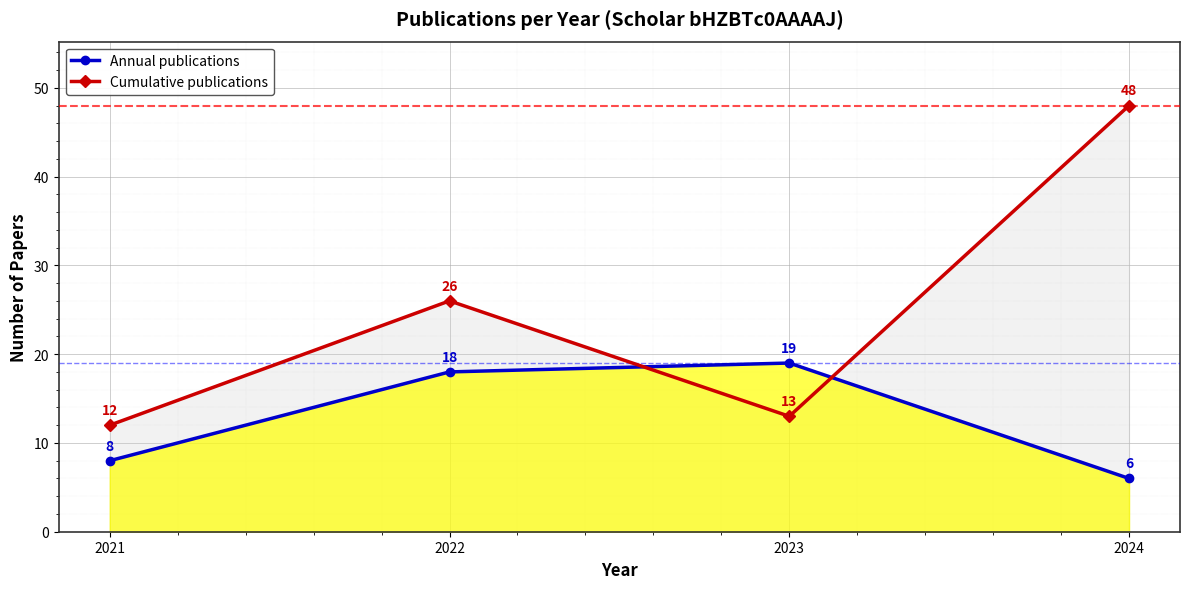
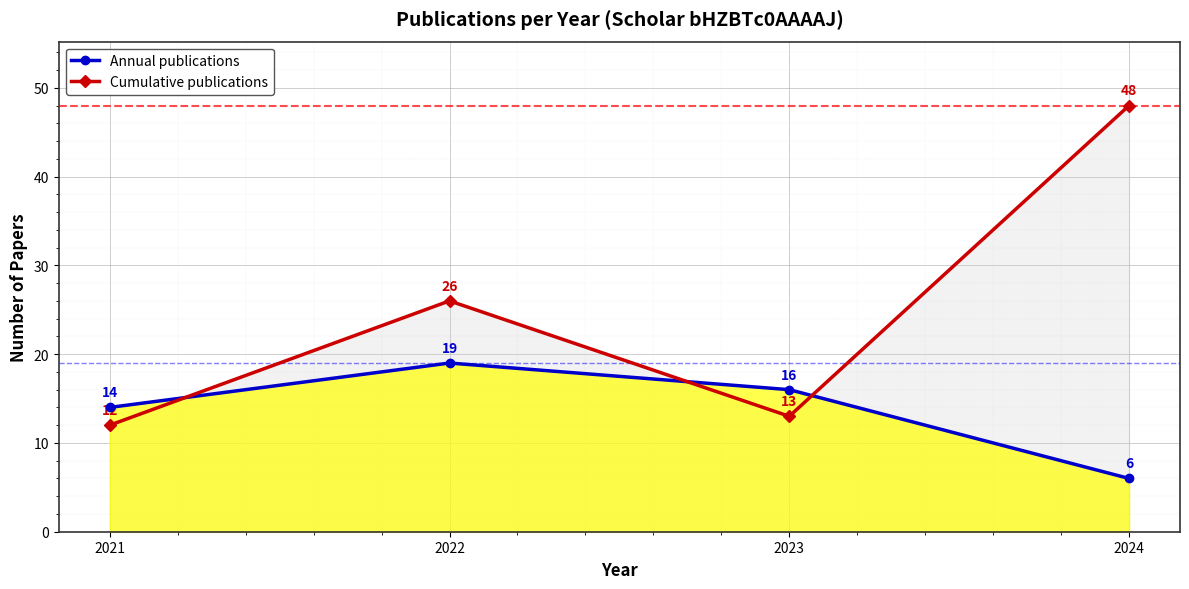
  {
    "Annual publications": {
-     "2021": 8,
-     "2022": 18,
-     "2023": 19,
+     "2021": 14,
+     "2022": 19,
+     "2023": 16,
      "2024": 6
    },
    "Cumulative publications": {
      "2021": 12,
      "2022": 26,
      "2023": 13,
      "2024": 48
    }
  }
